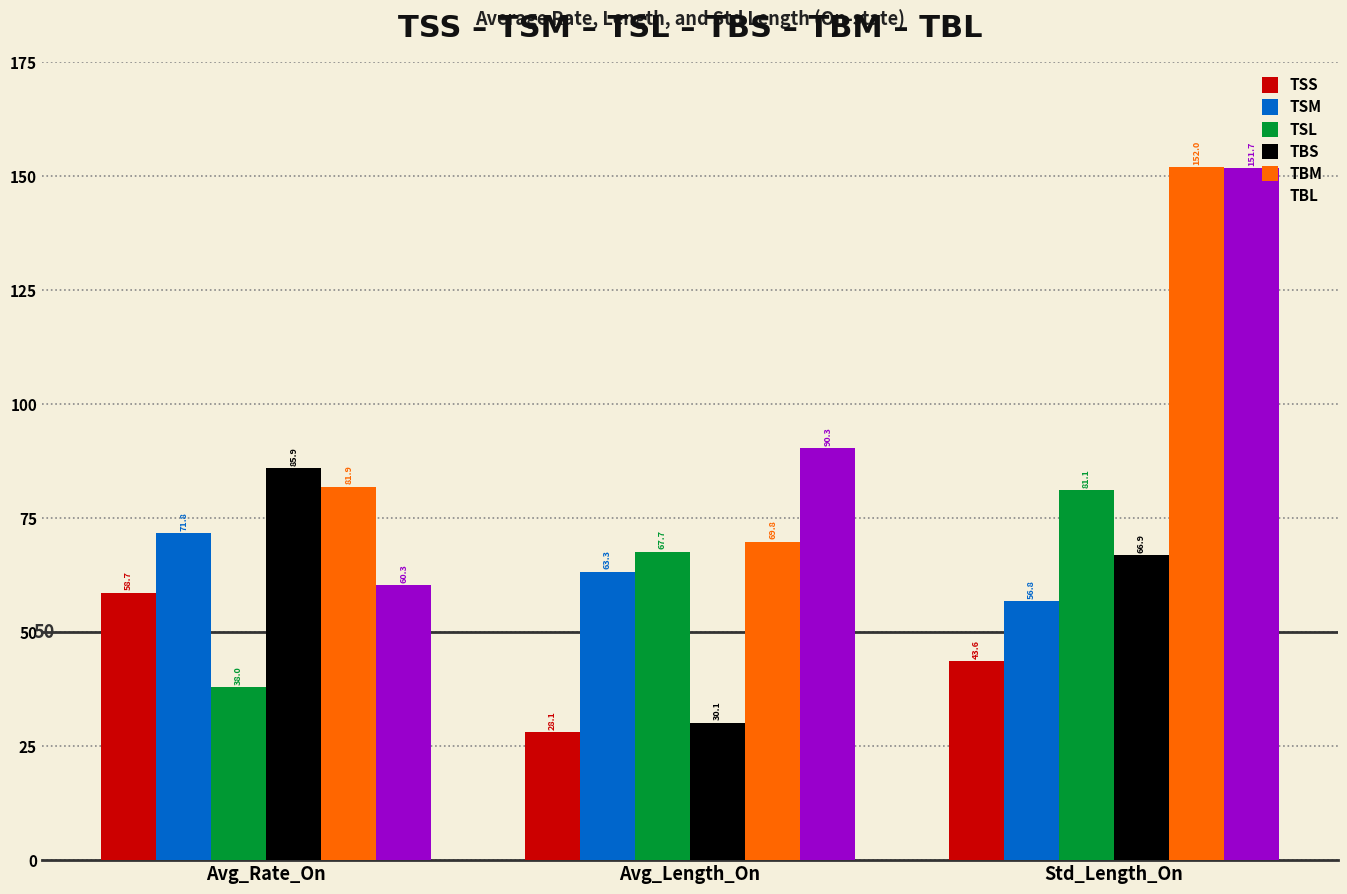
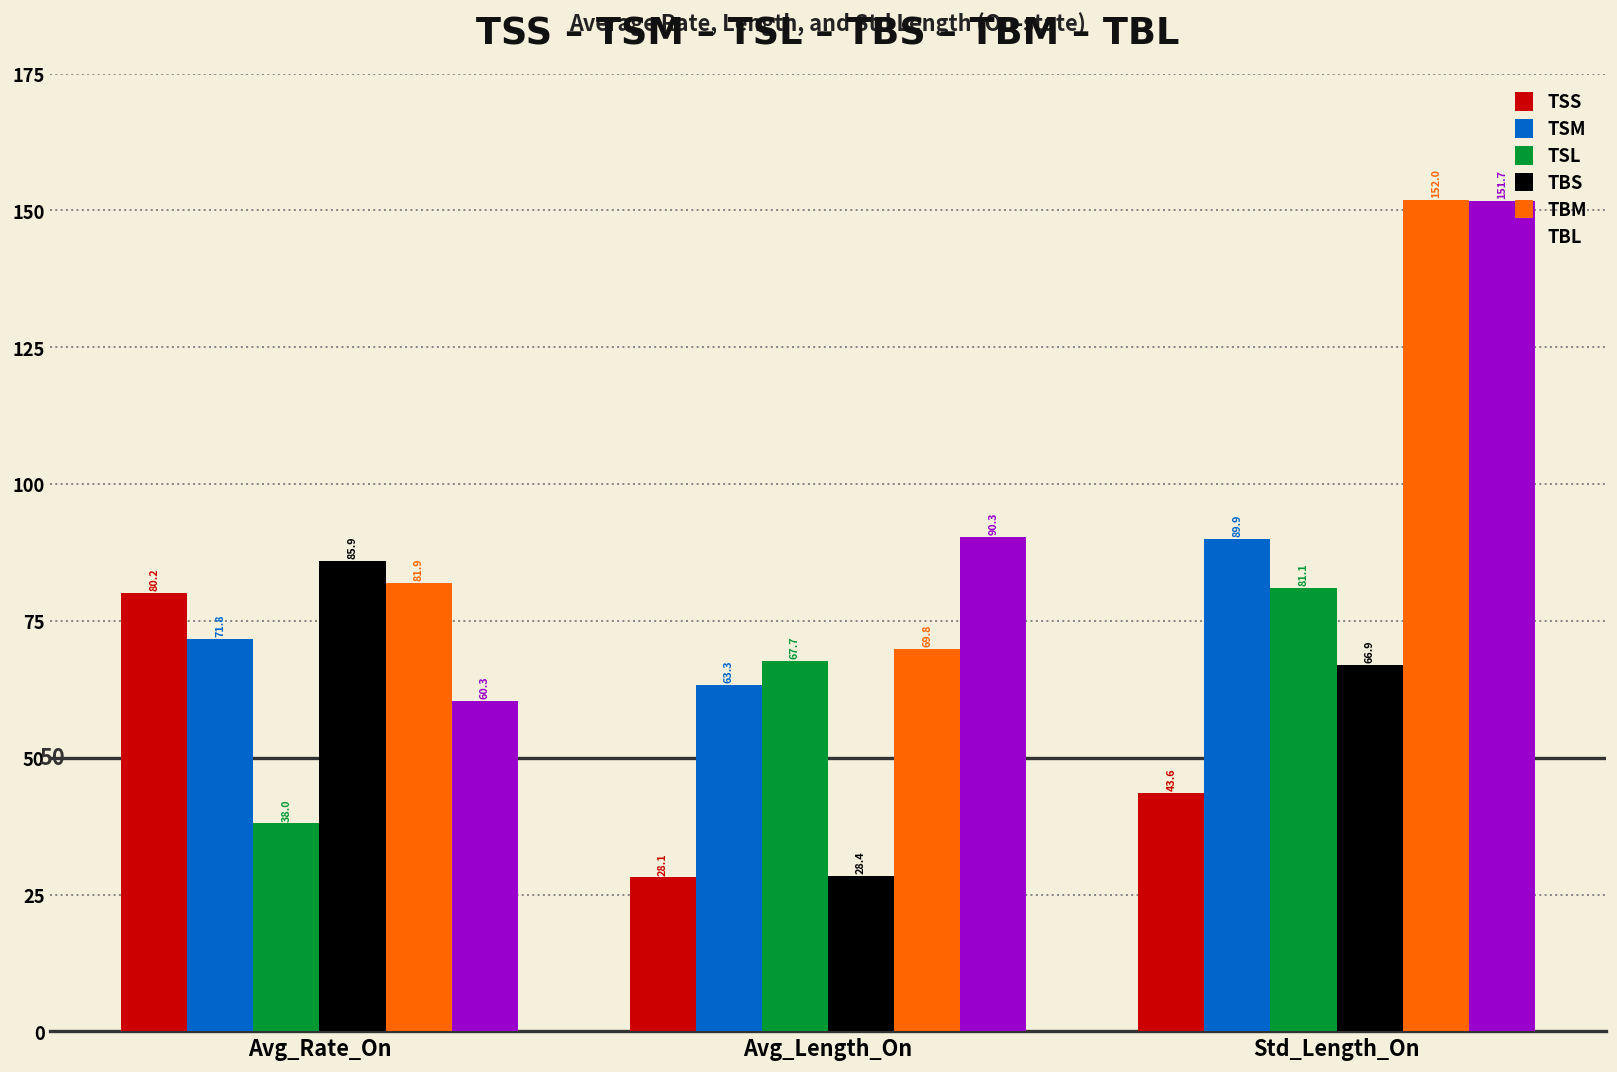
  {
    "TSS": {
-     "Avg_Rate_On": 58.7,
+     "Avg_Rate_On": 80.2,
      "Avg_Length_On": 28.1,
      "Std_Length_On": 43.6
    },
    "TSM": {
      "Avg_Rate_On": 71.8,
      "Avg_Length_On": 63.3,
-     "Std_Length_On": 56.8
+     "Std_Length_On": 89.9
    },
    "TSL": {
      "Avg_Rate_On": 38.0,
      "Avg_Length_On": 67.7,
      "Std_Length_On": 81.1
    },
    "TBS": {
      "Avg_Rate_On": 85.9,
-     "Avg_Length_On": 30.1,
+     "Avg_Length_On": 28.4,
      "Std_Length_On": 66.9
    },
    "TBM": {
      "Avg_Rate_On": 81.9,
      "Avg_Length_On": 69.8,
      "Std_Length_On": 152.0
    },
    "TBL": {
      "Avg_Rate_On": 60.3,
      "Avg_Length_On": 90.3,
      "Std_Length_On": 151.7
    }
  }
